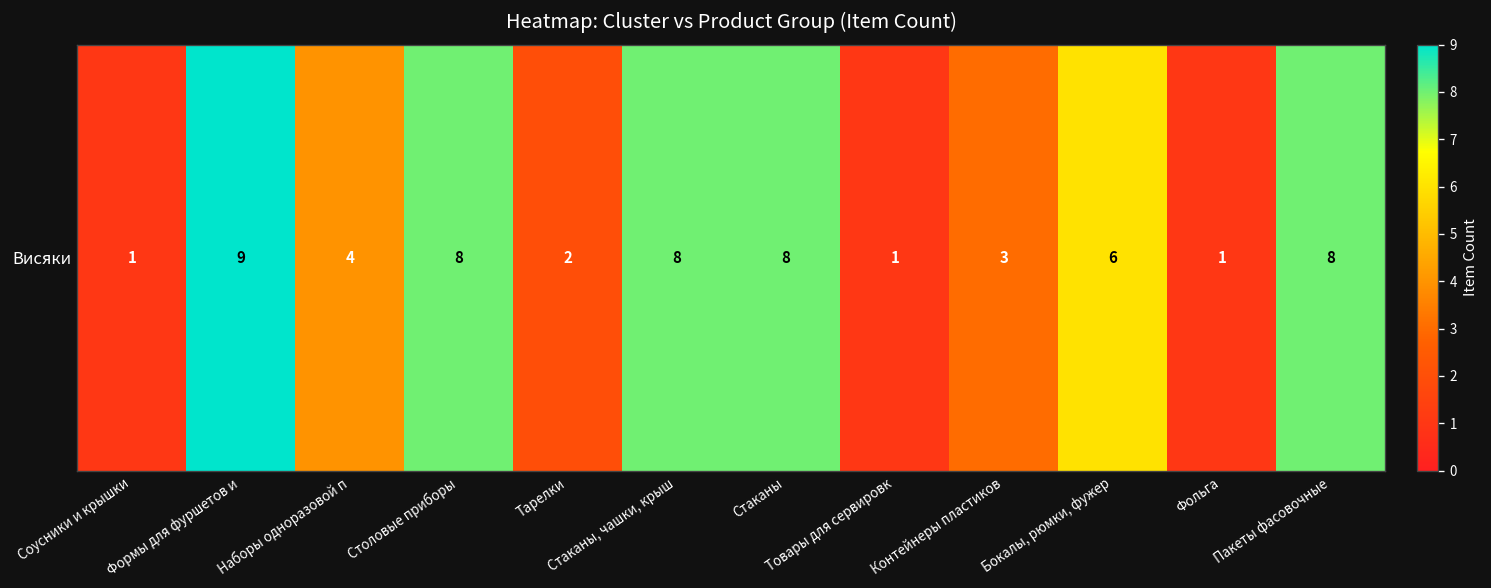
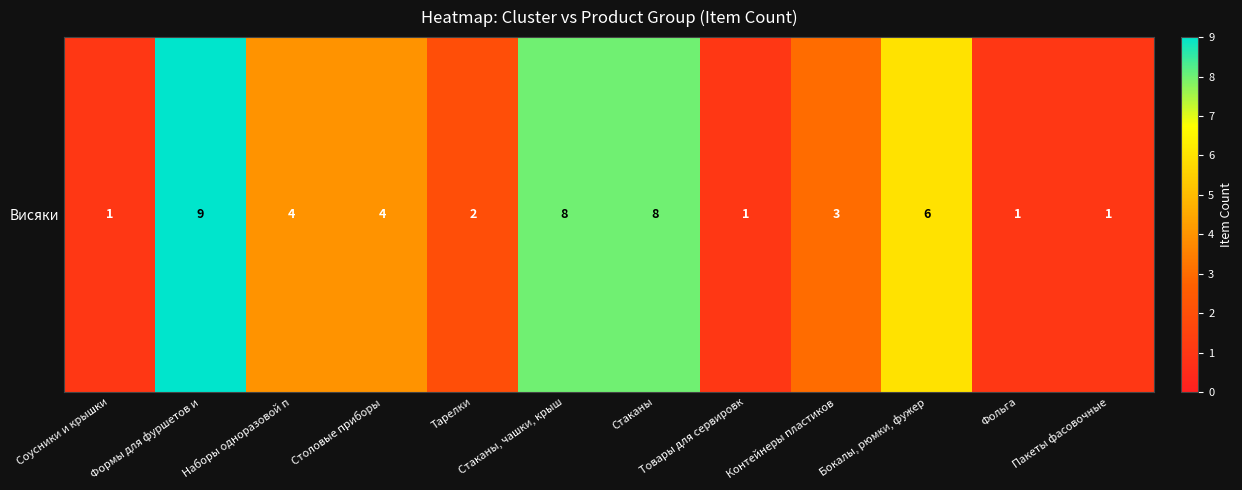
  {
    "Висяки": {
      "Соусники и крышки": 1,
      "Формы для фуршетов и": 9,
      "Наборы одноразовой п": 4,
-     "Столовые приборы": 8,
+     "Столовые приборы": 4,
      "Тарелки": 2,
      "Стаканы, чашки, крыш": 8,
      "Стаканы": 8,
      "Товары для сервировк": 1,
      "Контейнеры пластиков": 3,
      "Бокалы, рюмки, фужер": 6,
      "Фольга": 1,
-     "Пакеты фасовочные": 8
+     "Пакеты фасовочные": 1
    }
  }
